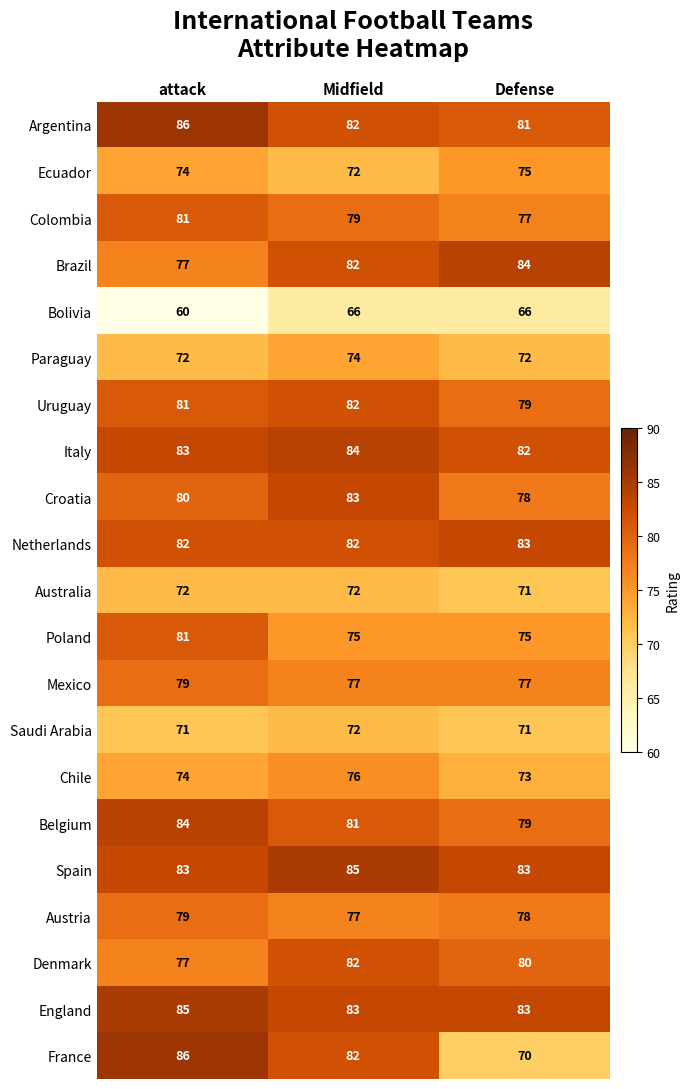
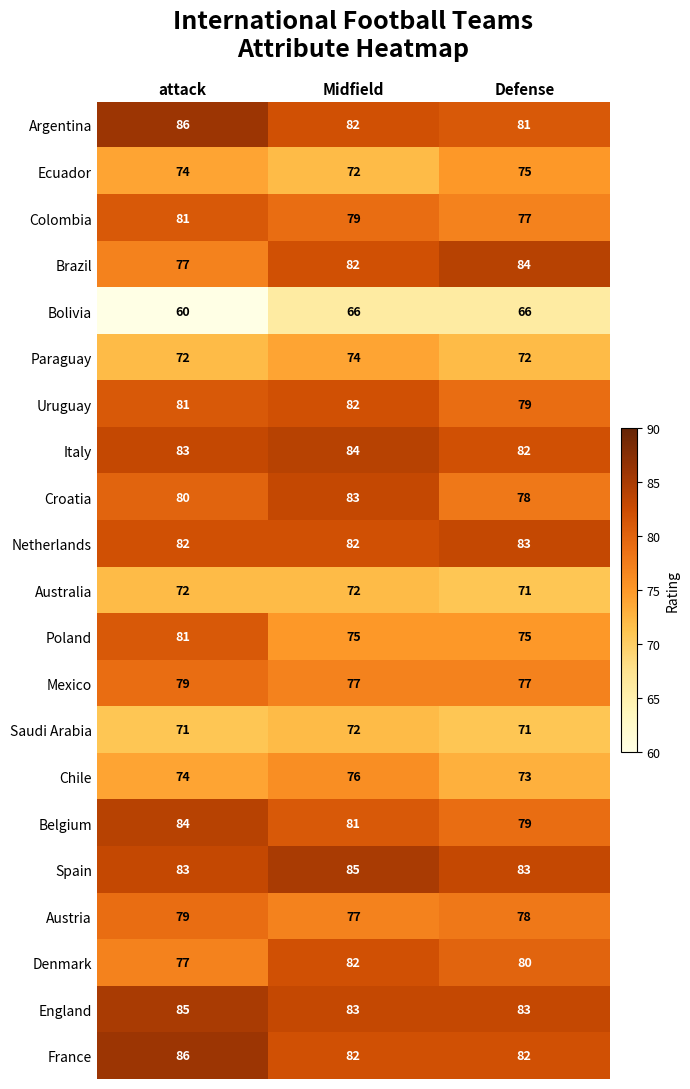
  {
    "Argentina": {
      "attack": 86,
      "Midfield": 82,
      "Defense": 81
    },
    "Ecuador": {
      "attack": 74,
      "Midfield": 72,
      "Defense": 75
    },
    "Colombia": {
      "attack": 81,
      "Midfield": 79,
      "Defense": 77
    },
    "Brazil": {
      "attack": 77,
      "Midfield": 82,
      "Defense": 84
    },
    "Bolivia": {
      "attack": 60,
      "Midfield": 66,
      "Defense": 66
    },
    "Paraguay": {
      "attack": 72,
      "Midfield": 74,
      "Defense": 72
    },
    "Uruguay": {
      "attack": 81,
      "Midfield": 82,
      "Defense": 79
    },
    "Italy": {
      "attack": 83,
      "Midfield": 84,
      "Defense": 82
    },
    "Croatia": {
      "attack": 80,
      "Midfield": 83,
      "Defense": 78
    },
    "Netherlands": {
      "attack": 82,
      "Midfield": 82,
      "Defense": 83
    },
    "Australia": {
      "attack": 72,
      "Midfield": 72,
      "Defense": 71
    },
    "Poland": {
      "attack": 81,
      "Midfield": 75,
      "Defense": 75
    },
    "Mexico": {
      "attack": 79,
      "Midfield": 77,
      "Defense": 77
    },
    "Saudi Arabia": {
      "attack": 71,
      "Midfield": 72,
      "Defense": 71
    },
    "Chile": {
      "attack": 74,
      "Midfield": 76,
      "Defense": 73
    },
    "Belgium": {
      "attack": 84,
      "Midfield": 81,
      "Defense": 79
    },
    "Spain": {
      "attack": 83,
      "Midfield": 85,
      "Defense": 83
    },
    "Austria": {
      "attack": 79,
      "Midfield": 77,
      "Defense": 78
    },
    "Denmark": {
      "attack": 77,
      "Midfield": 82,
      "Defense": 80
    },
    "England": {
      "attack": 85,
      "Midfield": 83,
      "Defense": 83
    },
    "France": {
      "attack": 86,
      "Midfield": 82,
-     "Defense": 70
+     "Defense": 82
    }
  }
